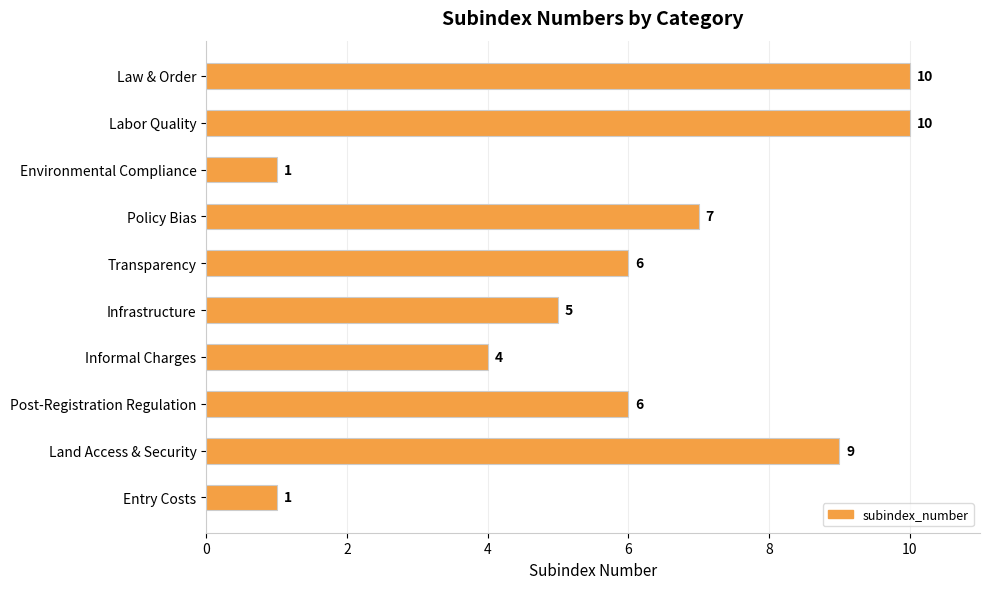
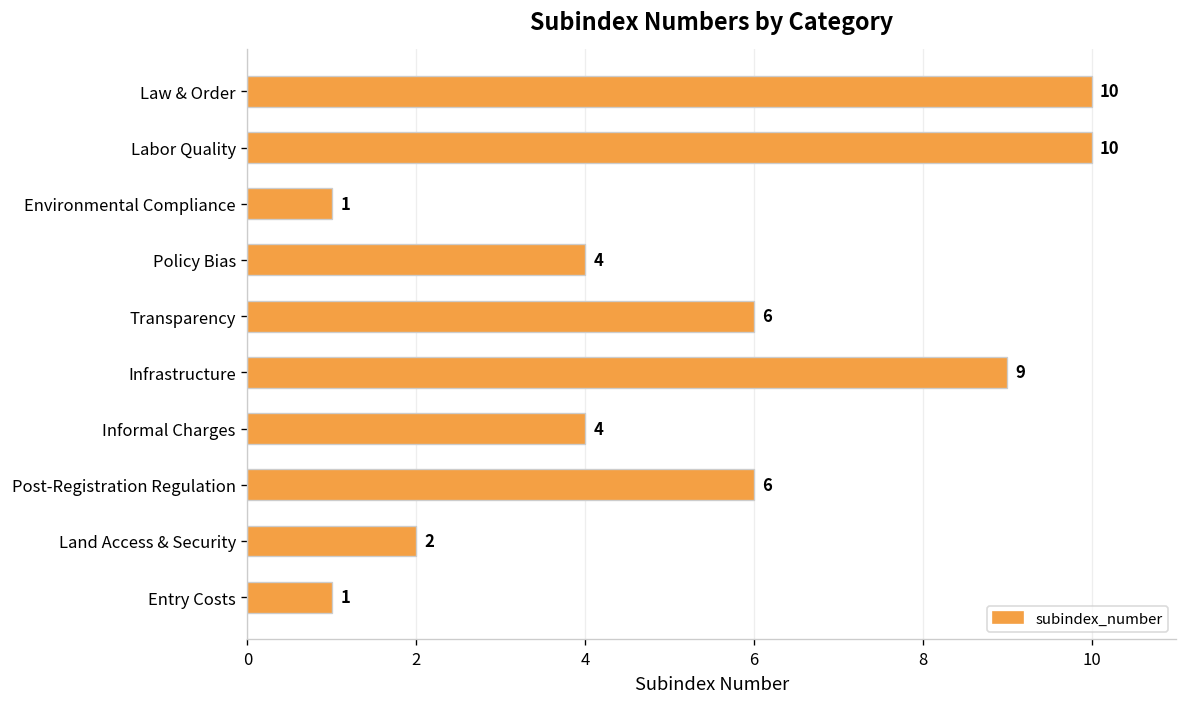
  {
    "Law & Order": 10,
    "Labor Quality": 10,
    "Environmental Compliance": 1,
-   "Policy Bias": 7,
+   "Policy Bias": 4,
    "Transparency": 6,
-   "Infrastructure": 5,
+   "Infrastructure": 9,
    "Informal Charges": 4,
    "Post-Registration Regulation": 6,
-   "Land Access & Security": 9,
+   "Land Access & Security": 2,
    "Entry Costs": 1
  }
